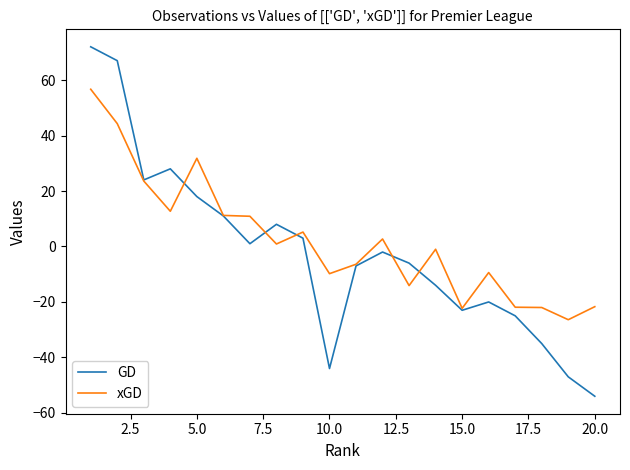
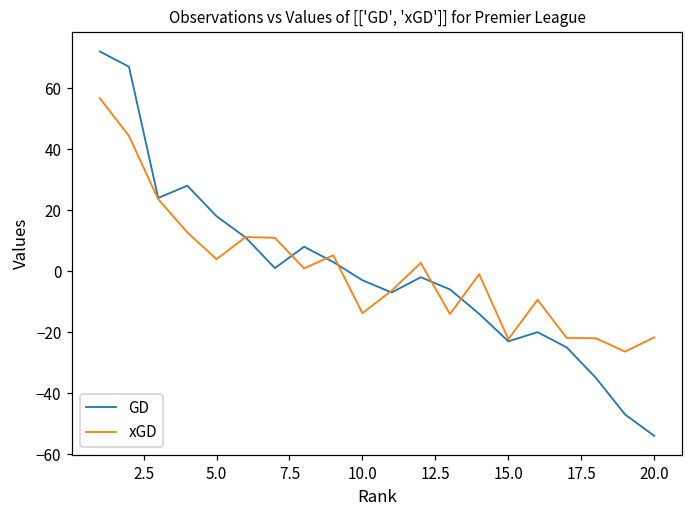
  {
    "GD": {
      "5.0": 18,
-     "10.0": -44,
+     "10.0": -3,
      "20.0": -54
    },
    "xGD": {
-     "5.0": 32,
-     "10.0": -10,
+     "5.0": 4,
+     "10.0": -14,
      "20.0": -22
    }
  }
